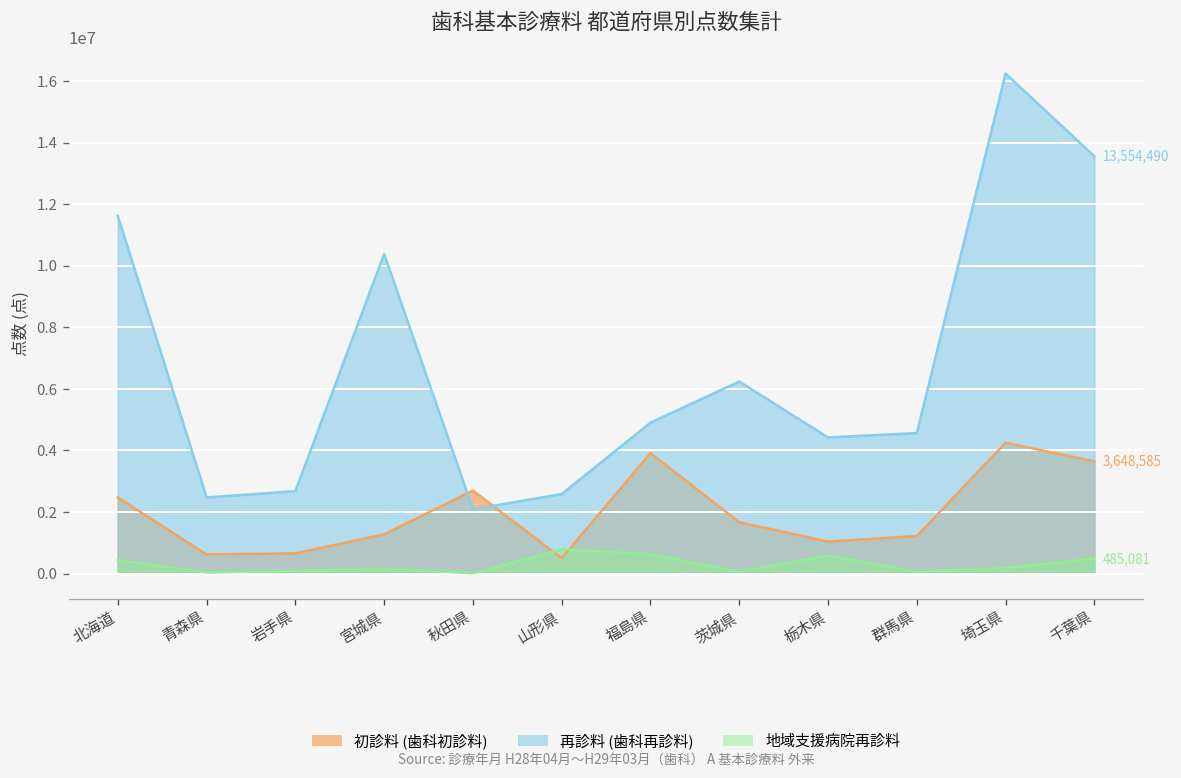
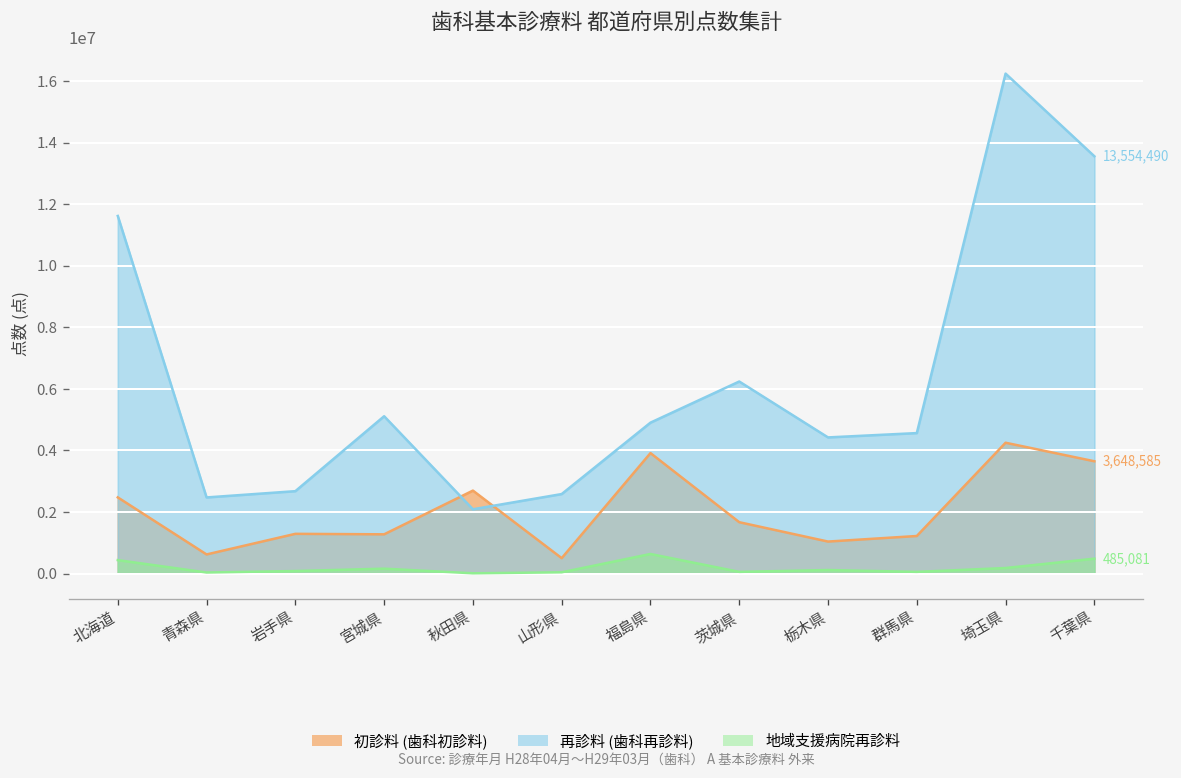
  {
    "初診料 (歯科初診料)": {
      "北海道": 2500000,
      "青森県": 600000,
-     "岩手県": 700000,
+     "岩手県": 1300000,
      "宮城県": 1300000,
      "秋田県": 2700000,
      "山形県": 500000,
      "福島県": 3900000,
      "茨城県": 1700000,
      "栃木県": 1000000,
      "群馬県": 1200000,
      "埼玉県": 4300000
    },
    "再診料 (歯科再診料)": {
      "北海道": 11600000,
      "青森県": 2500000,
      "岩手県": 2700000,
-     "宮城県": 10400000,
+     "宮城県": 5100000,
      "秋田県": 2100000,
      "山形県": 2600000,
      "福島県": 4900000,
      "茨城県": 6200000,
      "栃木県": 4400000,
      "群馬県": 4600000,
      "埼玉県": 16200000
    },
    "地域支援病院再診料": {
      "北海道": 400000,
      "青森県": 0,
      "岩手県": 100000,
      "宮城県": 200000,
      "秋田県": 0,
-     "山形県": 800000,
+     "山形県": 0,
      "福島県": 600000,
      "茨城県": 100000,
-     "栃木県": 600000,
+     "栃木県": 100000,
      "群馬県": 100000,
      "埼玉県": 200000
    }
  }
